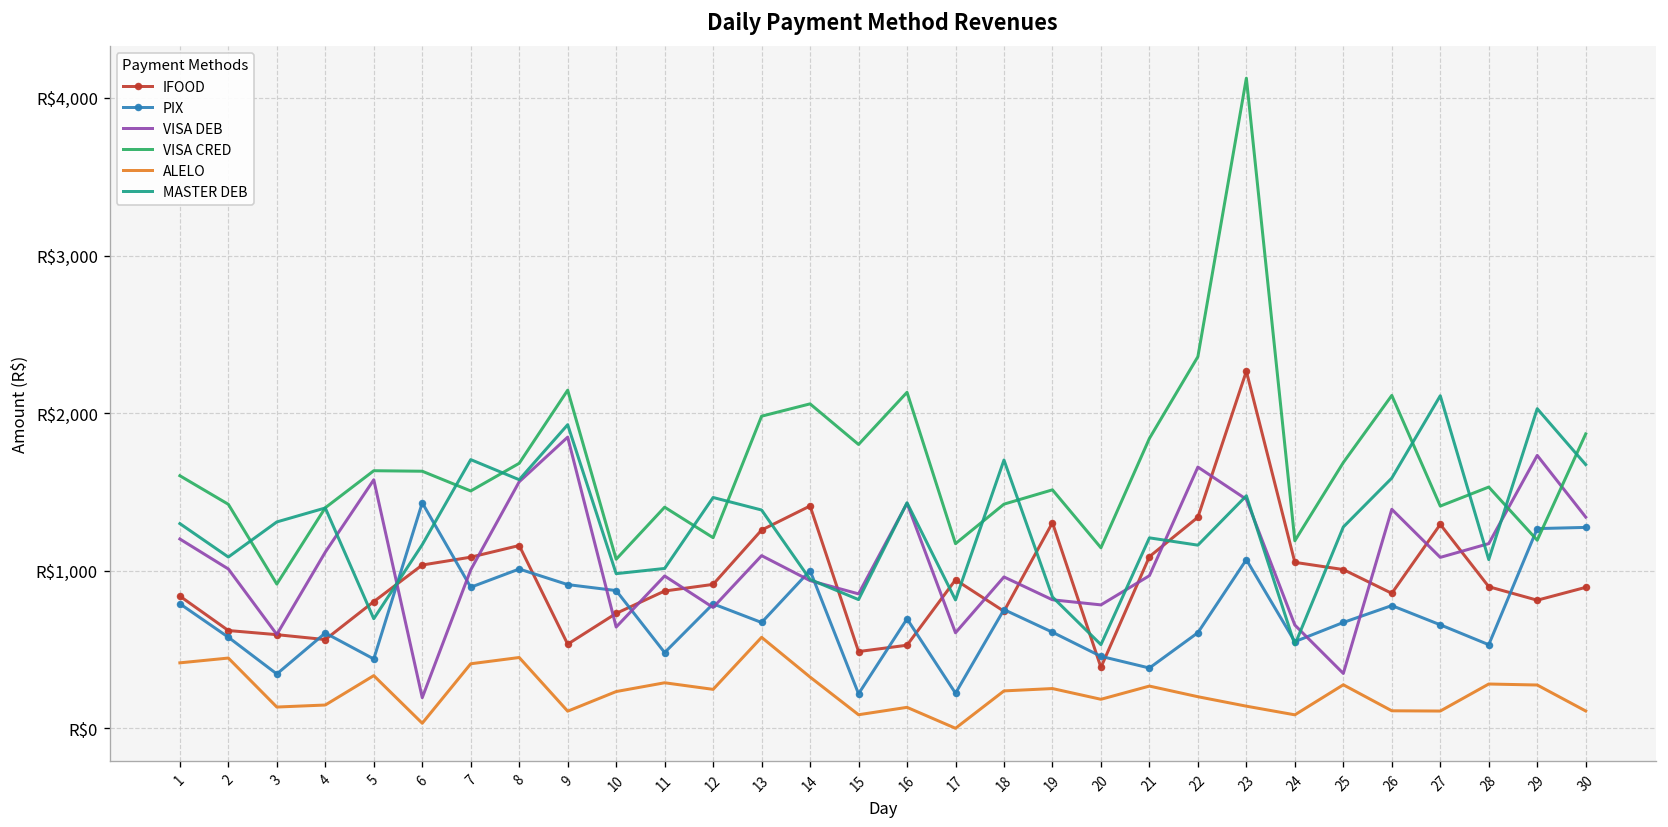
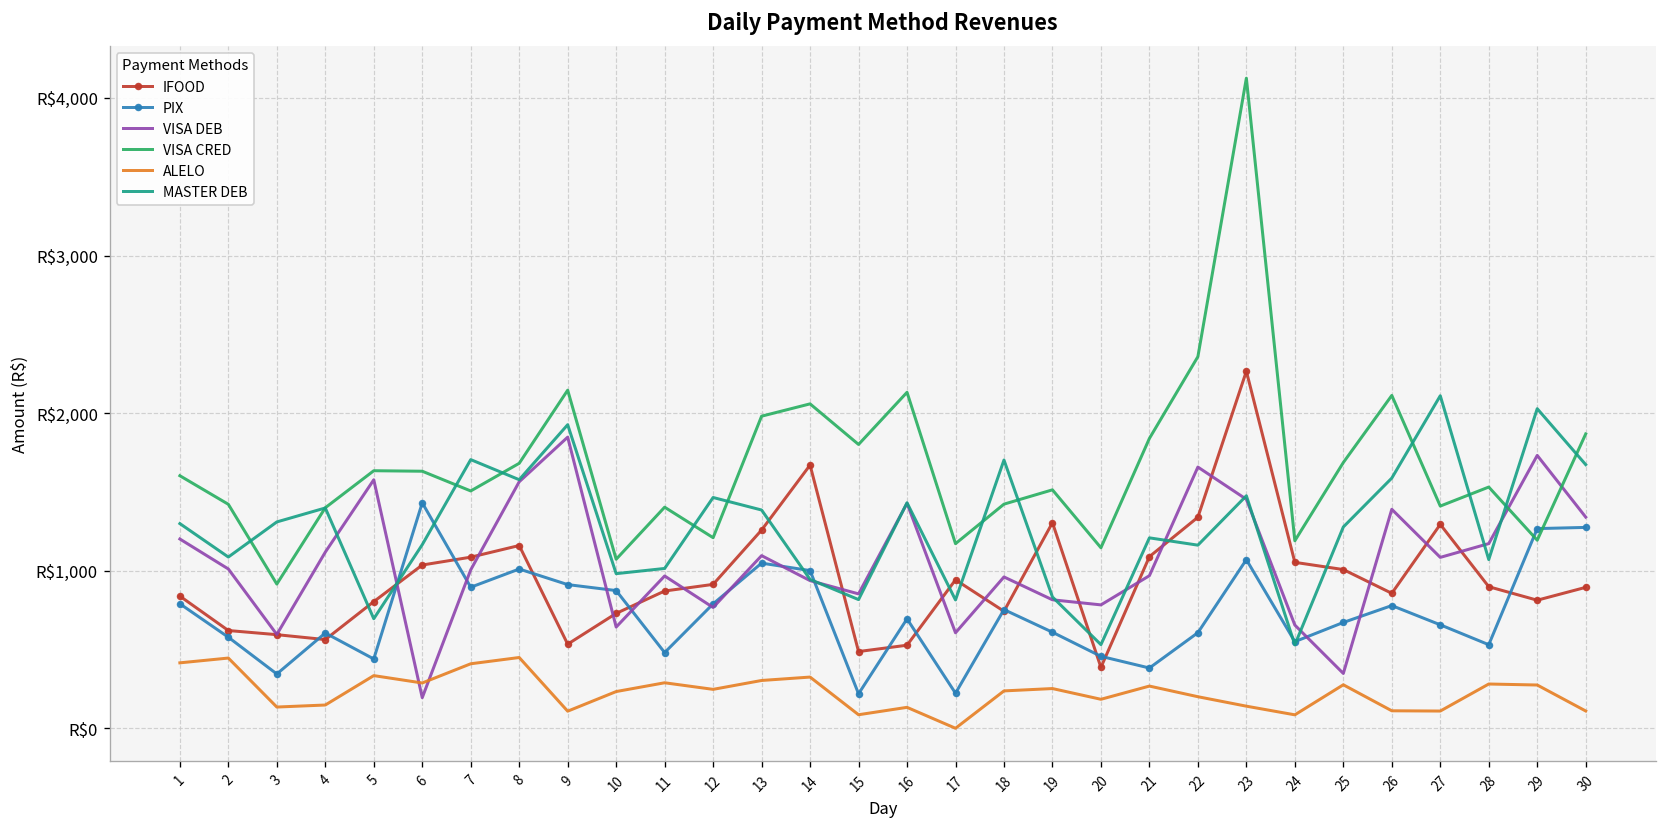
  {
    "IFOOD": {
      "1": "R$840",
      "2": "R$620",
      "4": "R$560",
      "5": "R$800",
      "6": "R$1,040",
      "7": "R$1,090",
      "8": "R$1,160",
      "9": "R$530",
      "10": "R$730",
      "11": "R$870",
      "12": "R$910",
      "13": "R$1,260",
-     "14": "R$1,410",
+     "14": "R$1,670",
      "15": "R$490",
      "16": "R$530",
      "17": "R$940",
      "19": "R$1,300",
      "20": "R$390",
      "21": "R$1,090",
      "22": "R$1,340",
      "23": "R$2,270",
      "24": "R$1,050",
      "25": "R$1,010",
      "26": "R$860",
      "27": "R$1,290",
      "28": "R$900",
      "29": "R$810",
      "30": "R$890"
    },
    "PIX": {
      "1": "R$790",
      "2": "R$580",
      "3": "R$340",
      "4": "R$600",
      "5": "R$440",
      "6": "R$1,430",
      "7": "R$900",
      "8": "R$1,010",
      "9": "R$910",
      "10": "R$870",
      "11": "R$480",
      "12": "R$790",
-     "13": "R$670",
+     "13": "R$1,050",
      "14": "R$1,000",
      "15": "R$220",
      "16": "R$690",
      "17": "R$220",
      "19": "R$610",
      "20": "R$460",
      "21": "R$380",
      "22": "R$610",
      "23": "R$1,070",
      "24": "R$550",
      "25": "R$670",
      "26": "R$780",
      "27": "R$660",
      "28": "R$530",
      "29": "R$1,270",
      "30": "R$1,270"
    },
    "VISA DEB": {
      "1": "R$1,200",
      "2": "R$1,010",
      "4": "R$1,120",
      "5": "R$1,580",
      "6": "R$190",
      "7": "R$1,010",
      "9": "R$1,850",
      "10": "R$640",
      "11": "R$970",
      "12": "R$770",
      "13": "R$1,100",
      "15": "R$850",
      "17": "R$610",
      "18": "R$960",
      "20": "R$780",
      "21": "R$970",
      "22": "R$1,660",
      "23": "R$1,450",
      "24": "R$650",
      "25": "R$350",
      "26": "R$1,390",
      "27": "R$1,080",
      "28": "R$1,170",
      "29": "R$1,730",
      "30": "R$1,340"
    },
    "ALELO": {
      "1": "R$420",
      "2": "R$450",
      "3": "R$130",
      "4": "R$150",
      "5": "R$330",
-     "6": "R$30",
+     "6": "R$290",
      "7": "R$410",
      "8": "R$450",
      "9": "R$110",
      "10": "R$230",
      "11": "R$290",
      "12": "R$250",
-     "13": "R$580",
+     "13": "R$300",
      "14": "R$320",
      "15": "R$90",
      "16": "R$130",
      "17": "R$0",
      "18": "R$240",
      "19": "R$250",
      "20": "R$180",
      "21": "R$270",
      "22": "R$200",
      "23": "R$140",
      "24": "R$90",
      "25": "R$280",
      "26": "R$110",
      "27": "R$110",
      "28": "R$280",
      "29": "R$270",
      "30": "R$110"
    }
  }
